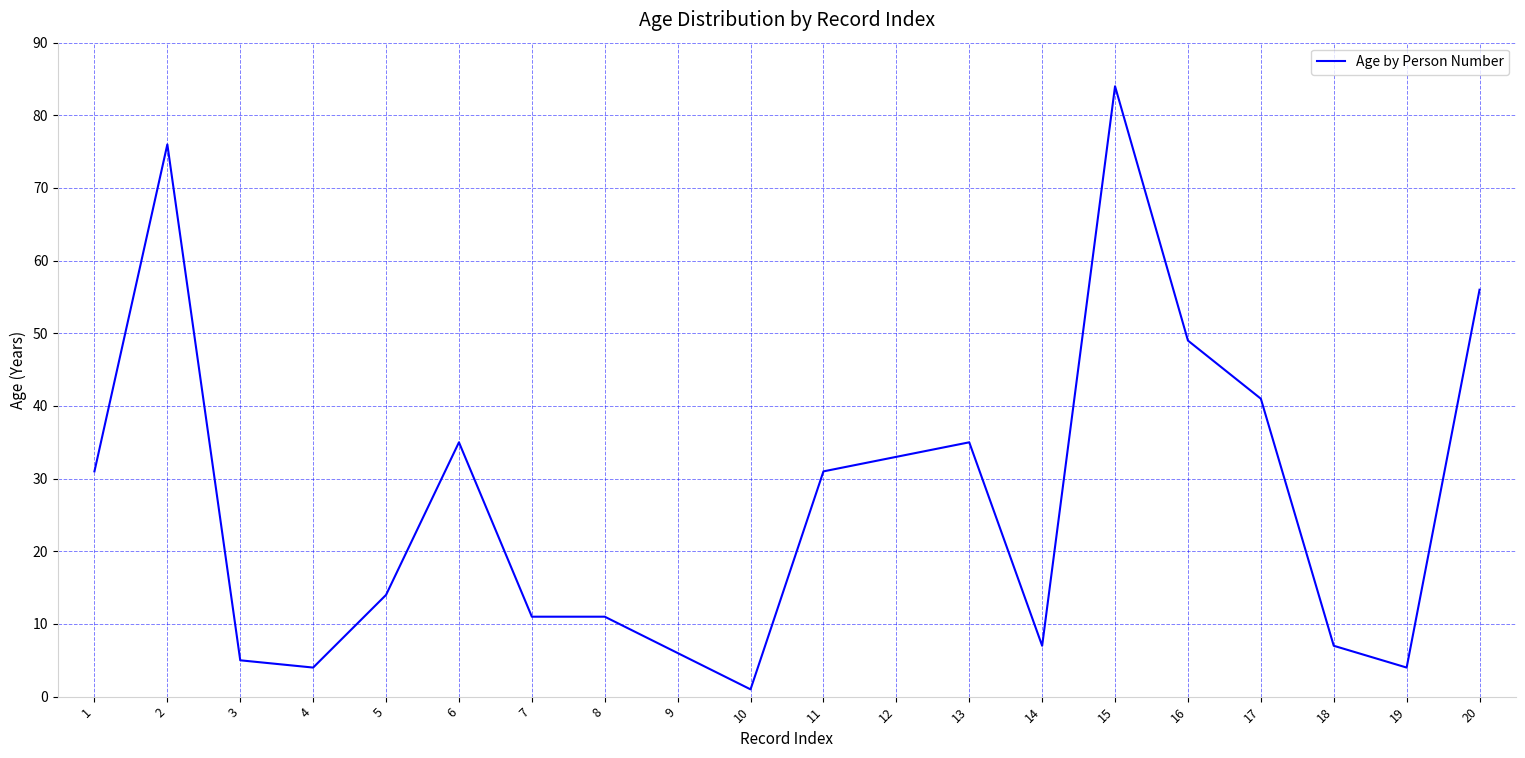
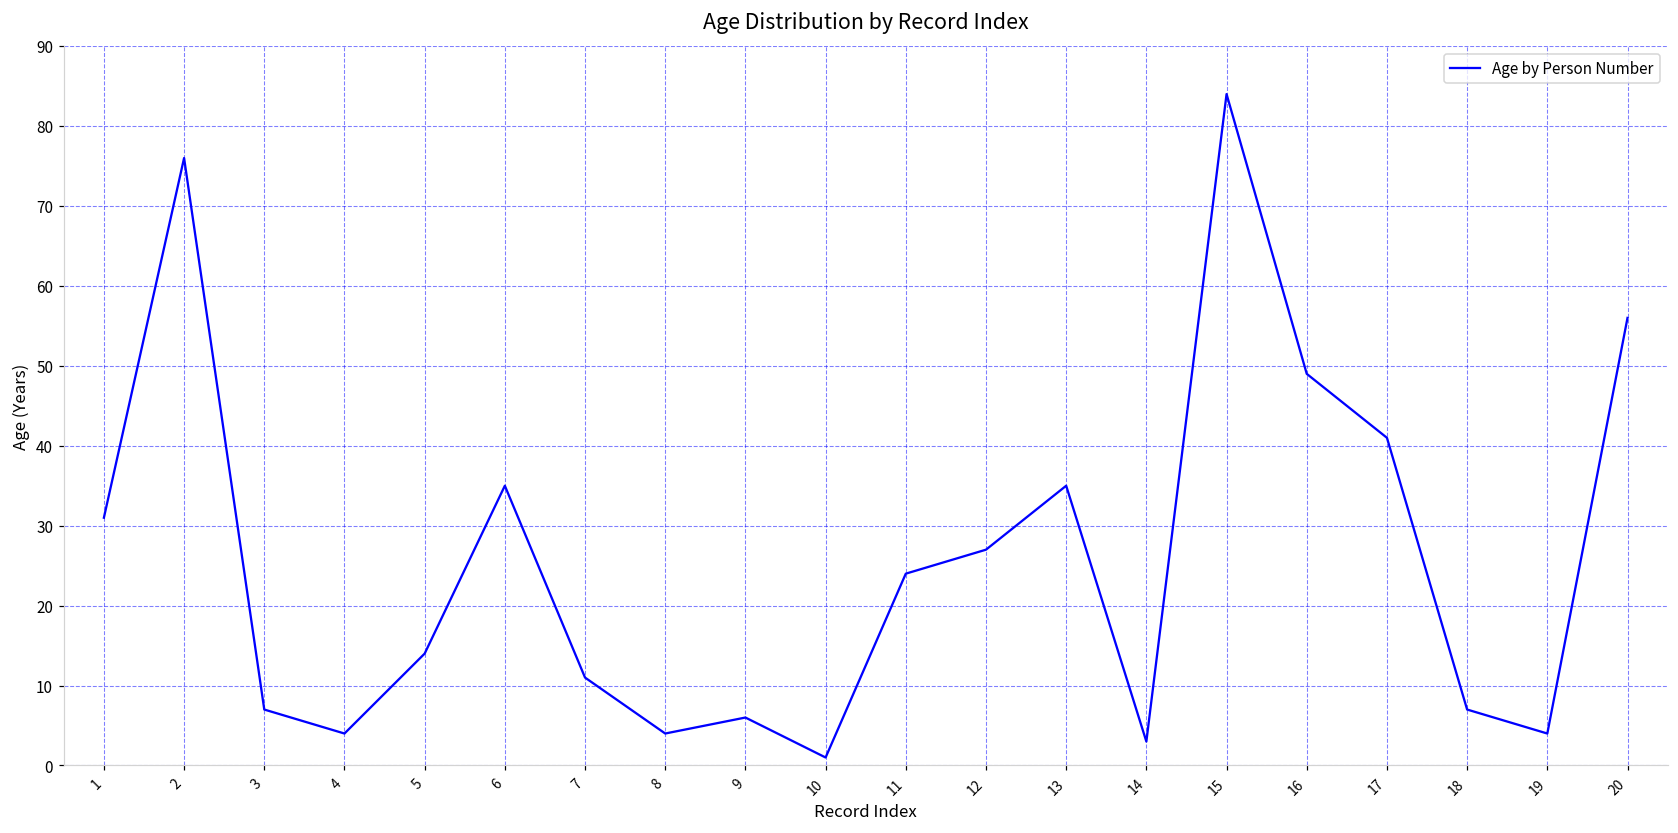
  {
    "1": 31,
    "2": 76,
-   "3": 5,
+   "3": 7,
    "4": 4,
    "5": 14,
    "6": 35,
    "7": 11,
-   "8": 11,
+   "8": 4,
    "9": 6,
    "10": 1,
-   "11": 31,
-   "12": 33,
+   "11": 24,
+   "12": 27,
    "13": 35,
-   "14": 7,
+   "14": 3,
    "15": 84,
    "16": 49,
    "17": 41,
    "18": 7,
    "19": 4,
    "20": 56
  }
